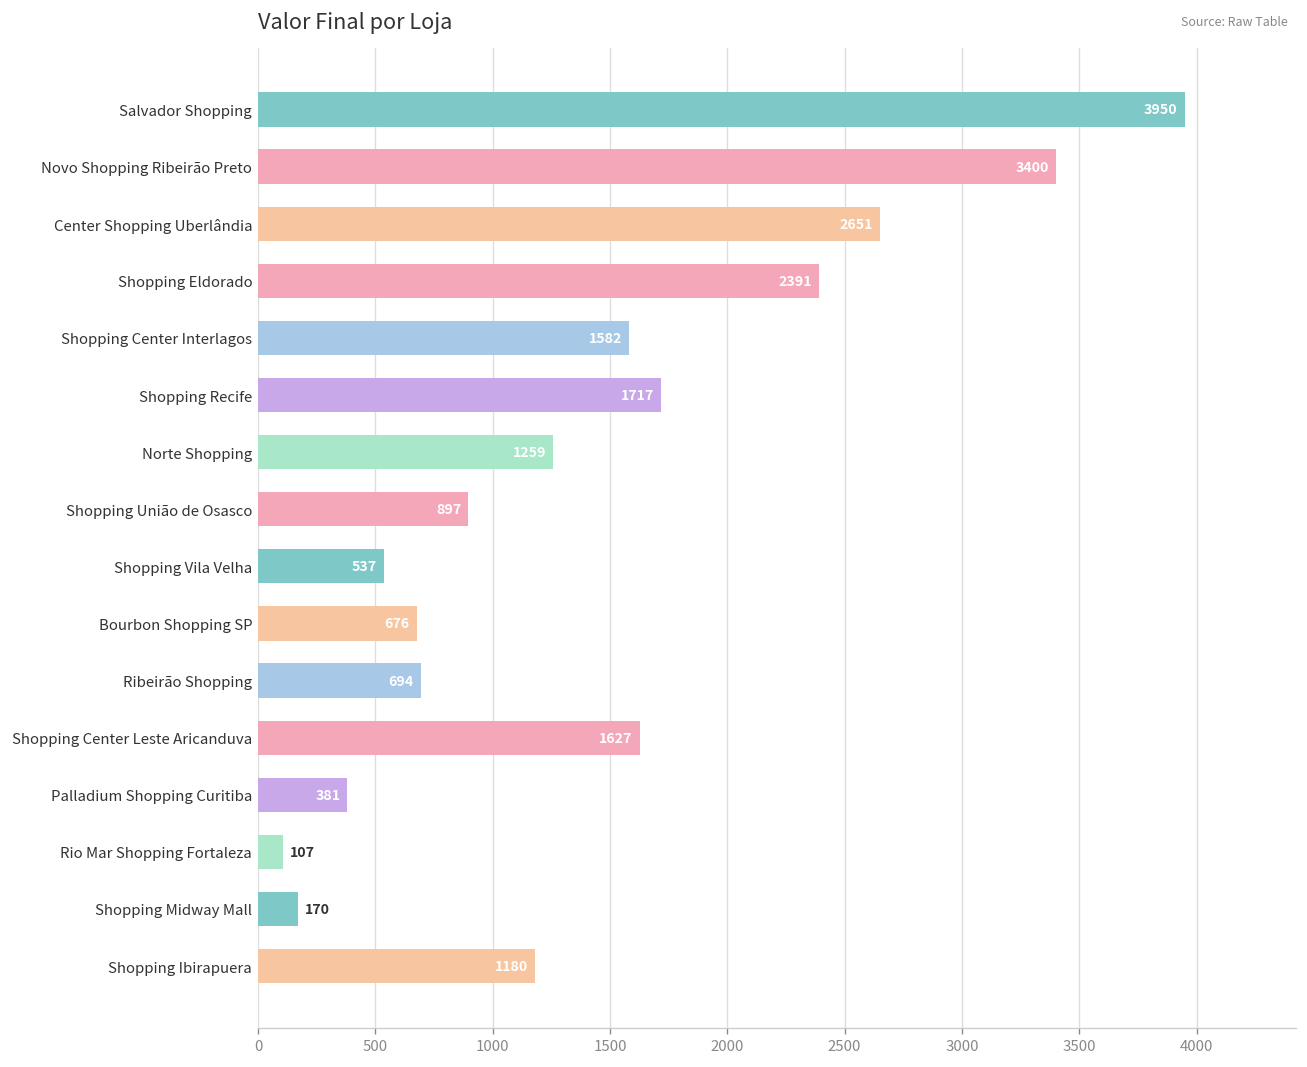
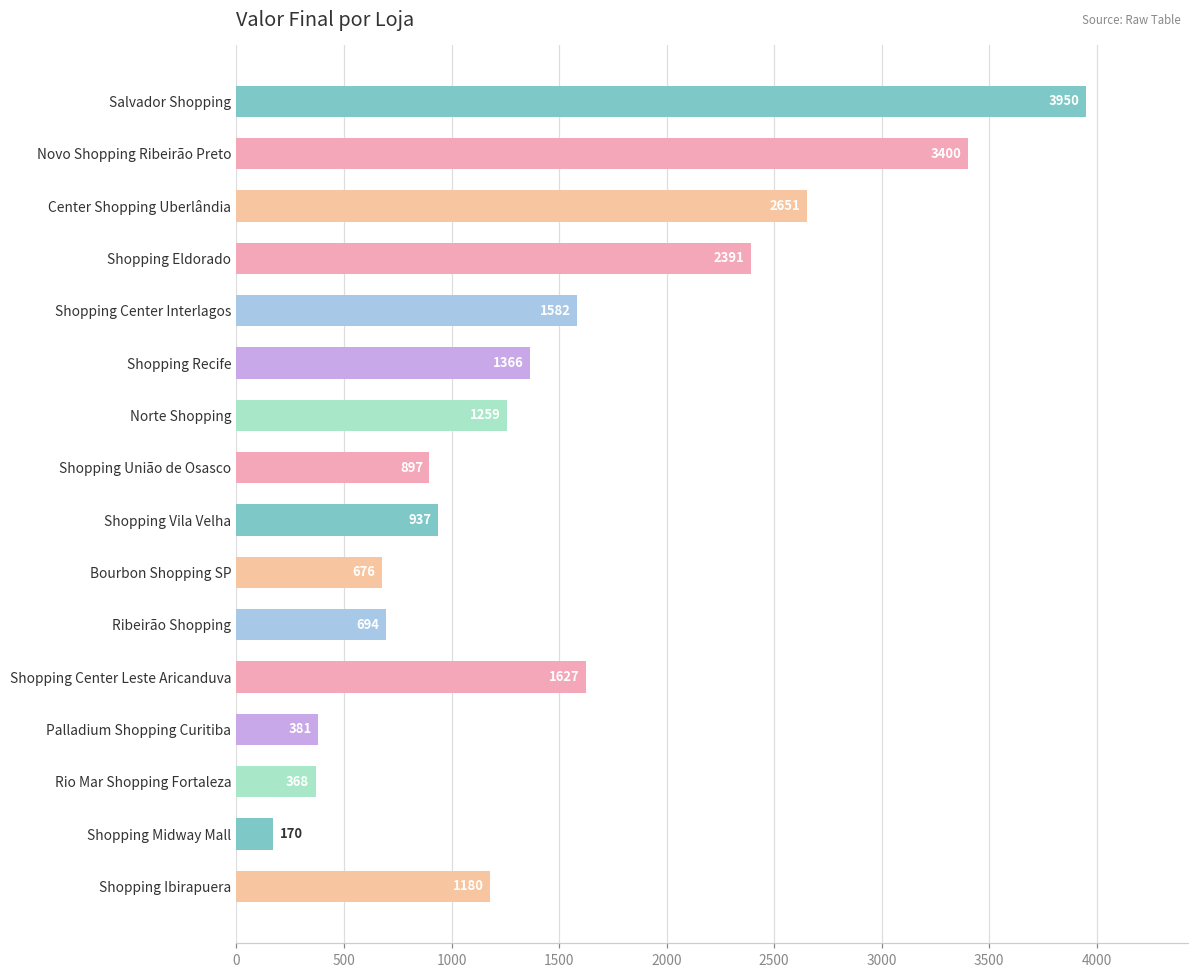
  {
    "Salvador Shopping": 3950,
    "Novo Shopping Ribeirão Preto": 3400,
    "Center Shopping Uberlândia": 2651,
    "Shopping Eldorado": 2391,
    "Shopping Center Interlagos": 1582,
-   "Shopping Recife": 1717,
+   "Shopping Recife": 1366,
    "Norte Shopping": 1259,
    "Shopping União de Osasco": 897,
-   "Shopping Vila Velha": 537,
+   "Shopping Vila Velha": 937,
    "Bourbon Shopping SP": 676,
    "Ribeirão Shopping": 694,
    "Shopping Center Leste Aricanduva": 1627,
    "Palladium Shopping Curitiba": 381,
-   "Rio Mar Shopping Fortaleza": 107,
+   "Rio Mar Shopping Fortaleza": 368,
    "Shopping Midway Mall": 170,
    "Shopping Ibirapuera": 1180
  }
